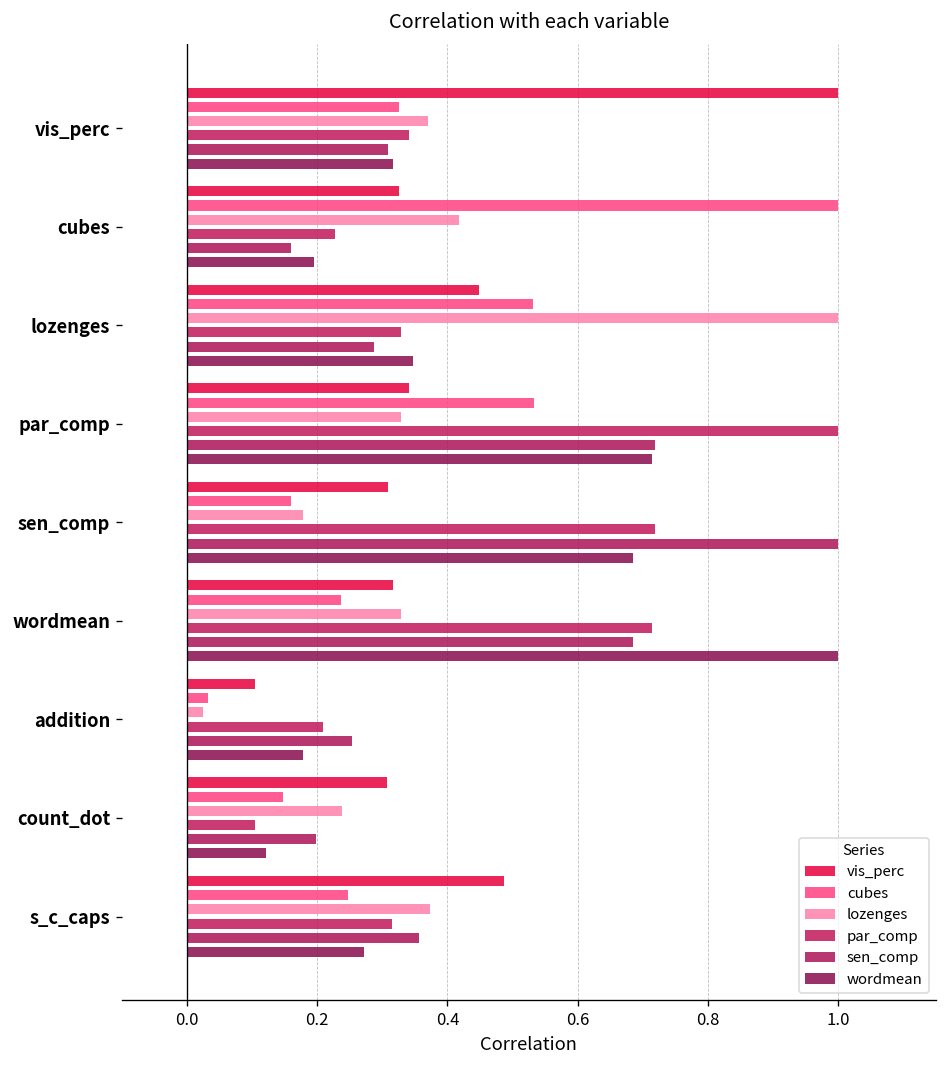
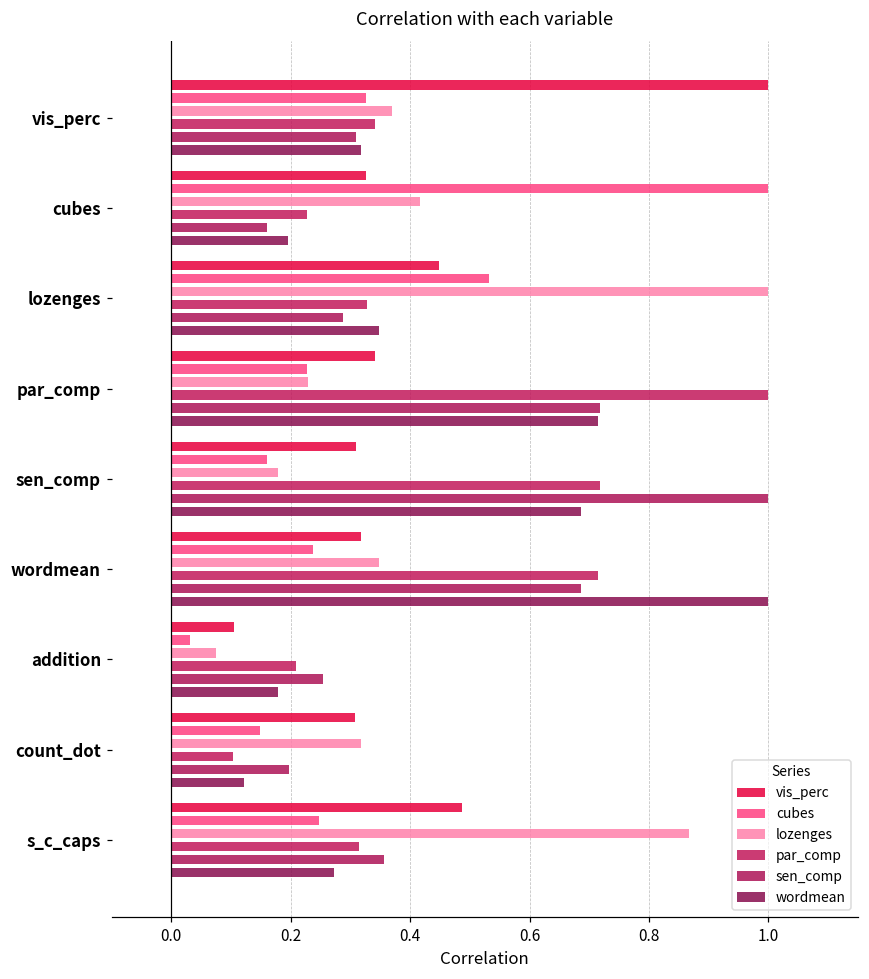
  {
    "cubes": {
      "vis_perc": 0.33,
      "cubes": 1.00,
      "lozenges": 0.53,
-     "par_comp": 0.53,
+     "par_comp": 0.23,
      "sen_comp": 0.16,
      "wordmean": 0.24,
      "addition": 0.03,
      "count_dot": 0.15,
      "s_c_caps": 0.25
    },
    "lozenges": {
      "vis_perc": 0.37,
      "cubes": 0.42,
      "lozenges": 1.00,
-     "par_comp": 0.33,
+     "par_comp": 0.23,
      "sen_comp": 0.18,
-     "wordmean": 0.33,
-     "addition": 0.02,
-     "count_dot": 0.24,
-     "s_c_caps": 0.37
+     "wordmean": 0.35,
+     "addition": 0.07,
+     "count_dot": 0.32,
+     "s_c_caps": 0.87
    }
  }
